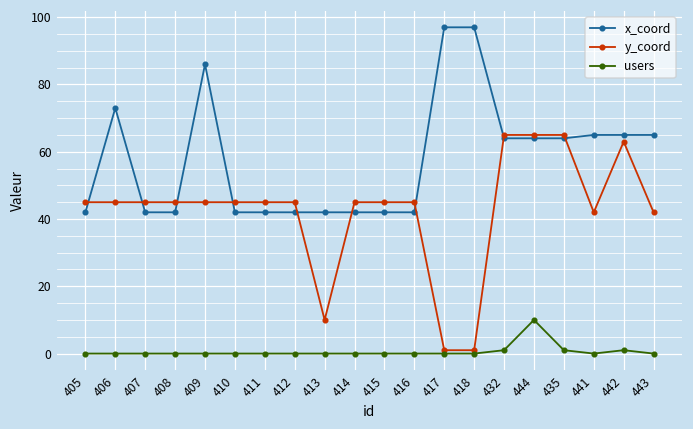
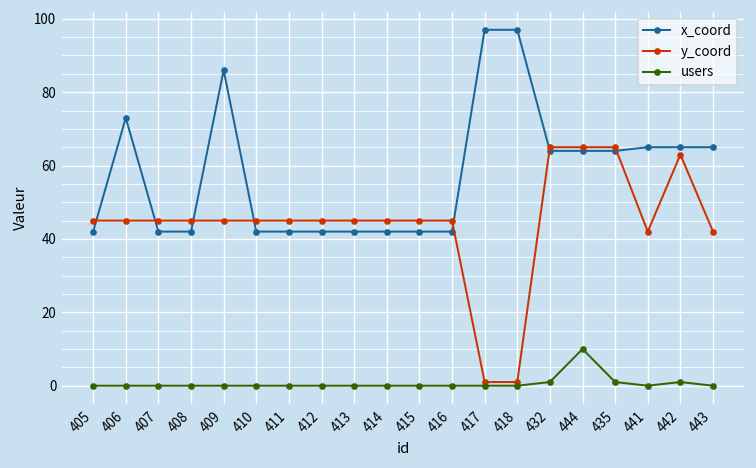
  {
    "x_coord": {
      "405": 42,
      "406": 73,
      "407": 42,
      "408": 42,
      "409": 86,
      "410": 42,
      "411": 42,
      "412": 42,
      "413": 42,
      "414": 42,
      "415": 42,
      "416": 42,
      "417": 97,
      "418": 97,
      "432": 64,
      "444": 64,
      "435": 64,
      "441": 65,
      "442": 65,
      "443": 65
    },
    "y_coord": {
      "405": 45,
      "406": 45,
      "407": 45,
      "408": 45,
      "409": 45,
      "410": 45,
      "411": 45,
      "412": 45,
-     "413": 10,
+     "413": 45,
      "414": 45,
      "415": 45,
      "416": 45,
      "417": 1,
      "418": 1,
      "432": 65,
      "444": 65,
      "435": 65,
      "441": 42,
      "442": 63,
      "443": 42
    },
    "users": {
      "405": 0,
      "406": 0,
      "407": 0,
      "408": 0,
      "409": 0,
      "410": 0,
      "411": 0,
      "412": 0,
      "413": 0,
      "414": 0,
      "415": 0,
      "416": 0,
      "417": 0,
      "418": 0,
      "432": 1,
      "444": 10,
      "435": 1,
      "441": 0,
      "442": 1,
      "443": 0
    }
  }
